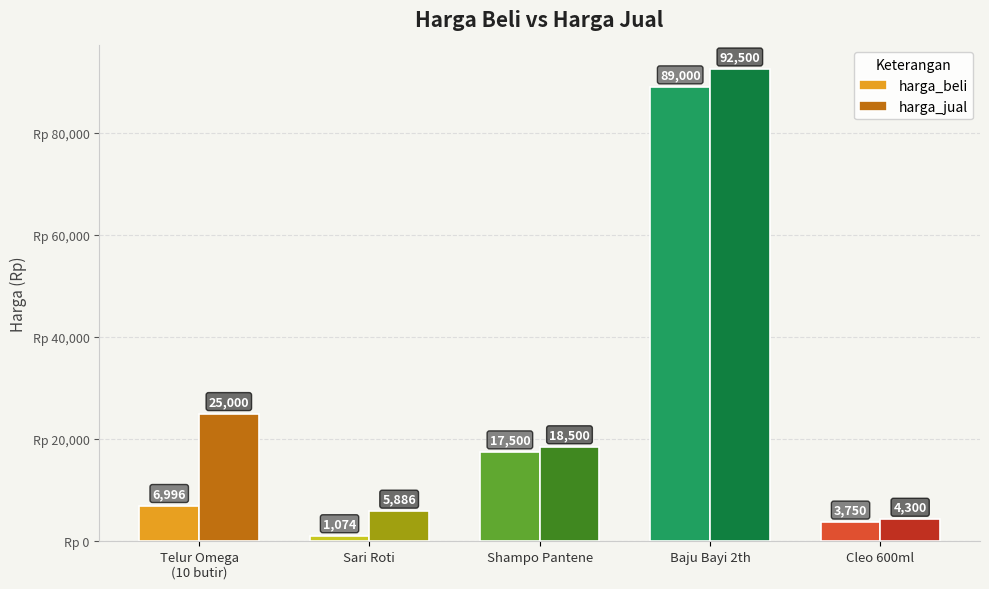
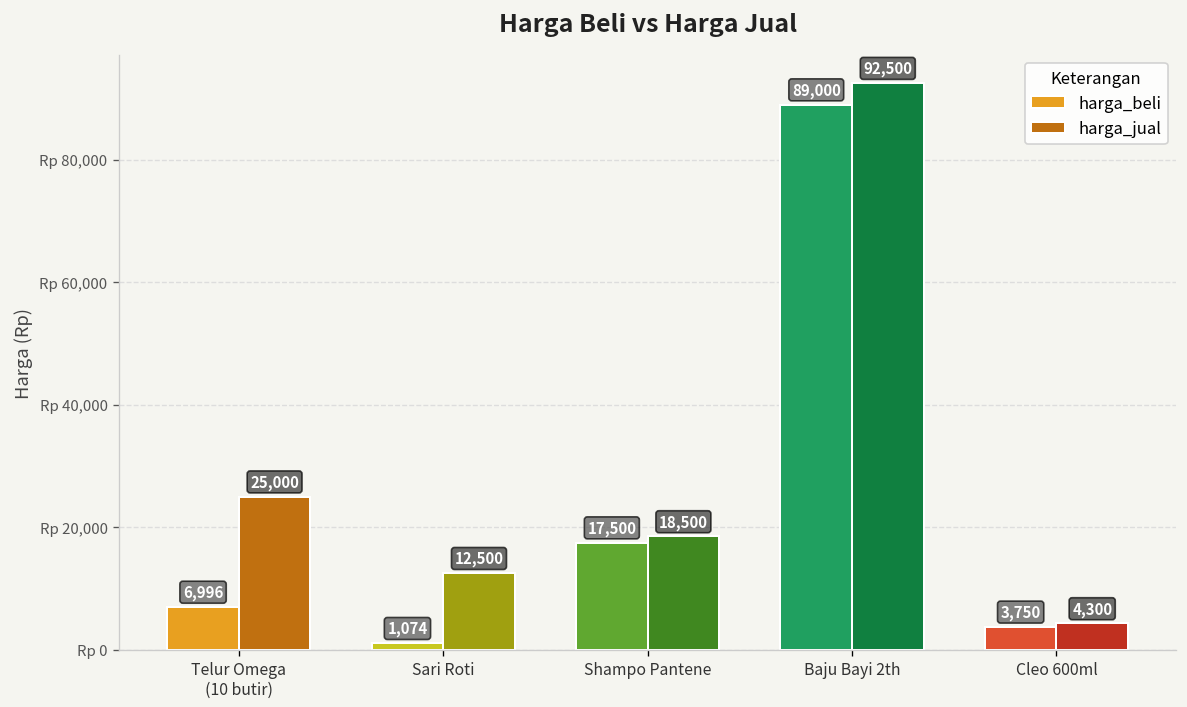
  {
    "harga_jual": {
-     "Sari Roti": "5,886"
+     "Sari Roti": "12,500"
    }
  }
